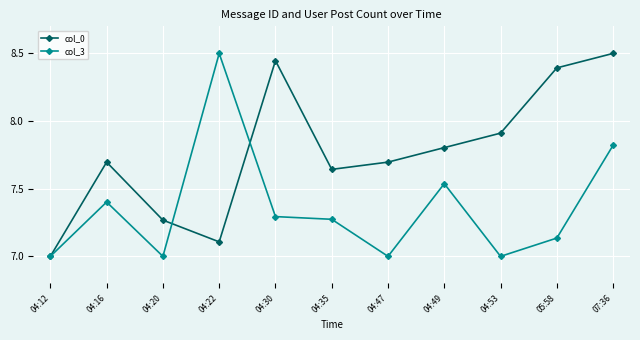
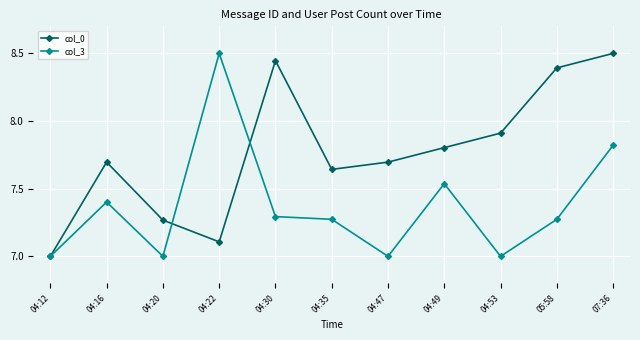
  {
    "col_0": {
      "04:16": 7.70,
      "04:20": 7.27,
      "04:22": 7.11,
      "04:30": 8.45,
      "04:35": 7.64,
      "04:47": 7.70,
      "04:49": 7.80,
      "04:53": 7.91,
      "05:58": 8.39,
      "07:36": 8.50
    },
    "col_3": {
      "04:16": 7.40,
      "04:20": 7.00,
      "04:22": 8.50,
      "04:30": 7.29,
      "04:35": 7.27,
      "04:47": 7.00,
      "04:49": 7.54,
      "04:53": 7.00,
-     "05:58": 7.14,
+     "05:58": 7.27,
      "07:36": 7.82
    }
  }
